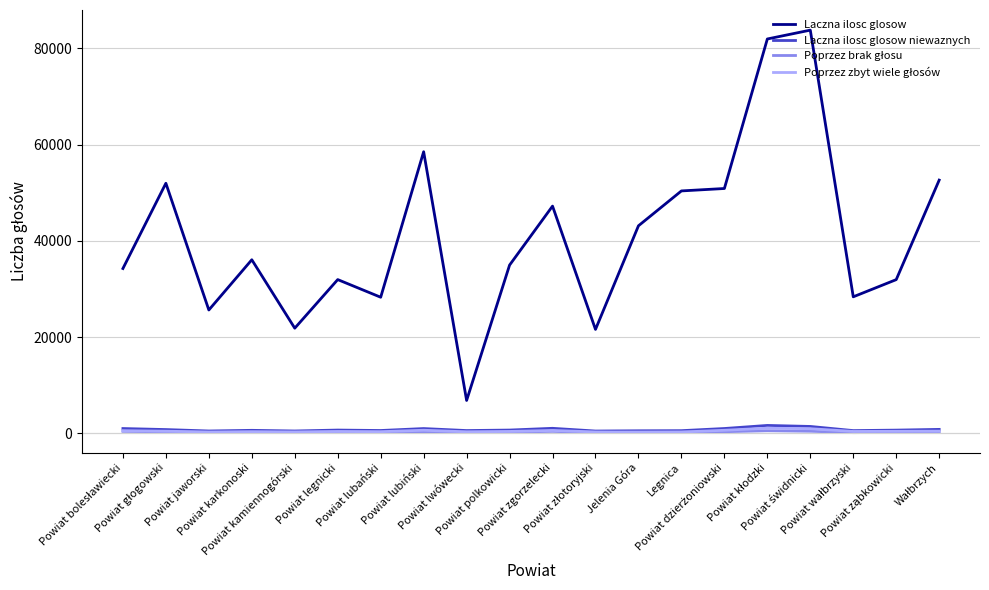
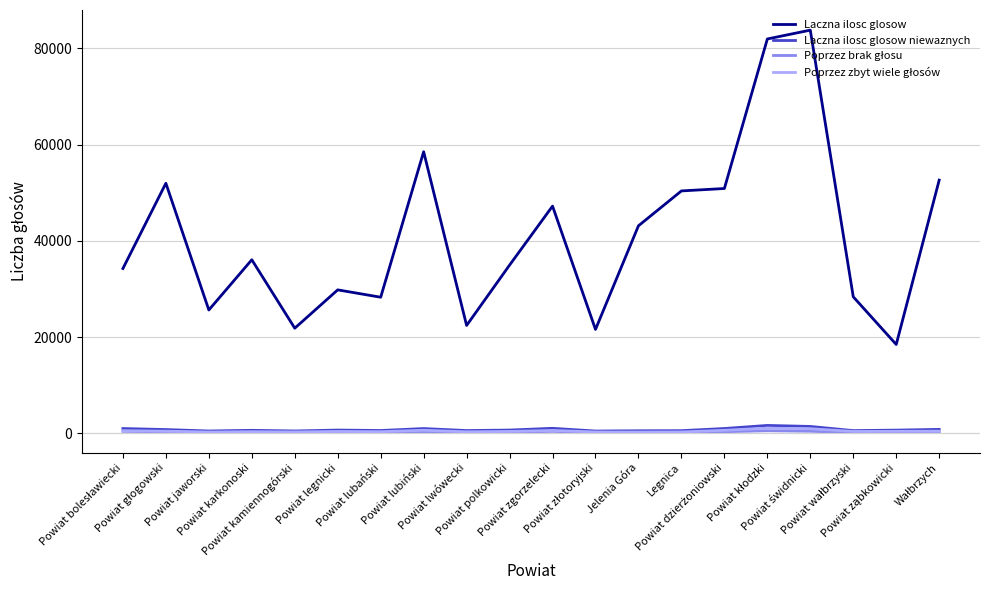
  {
    "Laczna ilosc glosow": {
      "Powiat bolesławiecki": 34000,
      "Powiat głogowski": 52000,
      "Powiat jaworski": 26000,
      "Powiat karkonoski": 36000,
      "Powiat kamiennogórski": 22000,
-     "Powiat legnicki": 32000,
+     "Powiat legnicki": 30000,
      "Powiat lubański": 28000,
      "Powiat lubiński": 59000,
-     "Powiat lwówecki": 7000,
+     "Powiat lwówecki": 22000,
      "Powiat polkowicki": 35000,
      "Powiat zgorzelecki": 47000,
      "Powiat złotoryjski": 22000,
      "Jelenia Góra": 43000,
      "Legnica": 50000,
      "Powiat dzierżoniowski": 51000,
      "Powiat kłodzki": 82000,
      "Powiat świdnicki": 84000,
      "Powiat wałbrzyski": 28000,
-     "Powiat ząbkowicki": 32000,
+     "Powiat ząbkowicki": 18000,
      "Wałbrzych": 53000
    },
    "Laczna ilosc glosow niewaznych": {
      "Powiat kłodzki": 2000
    }
  }
